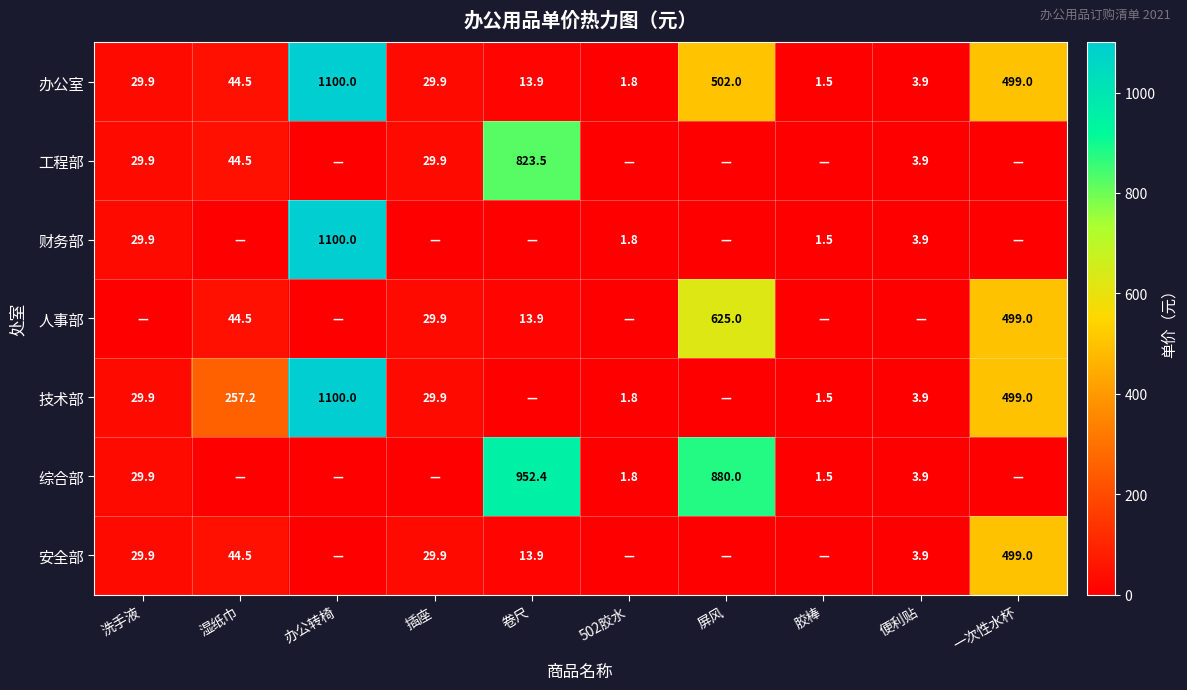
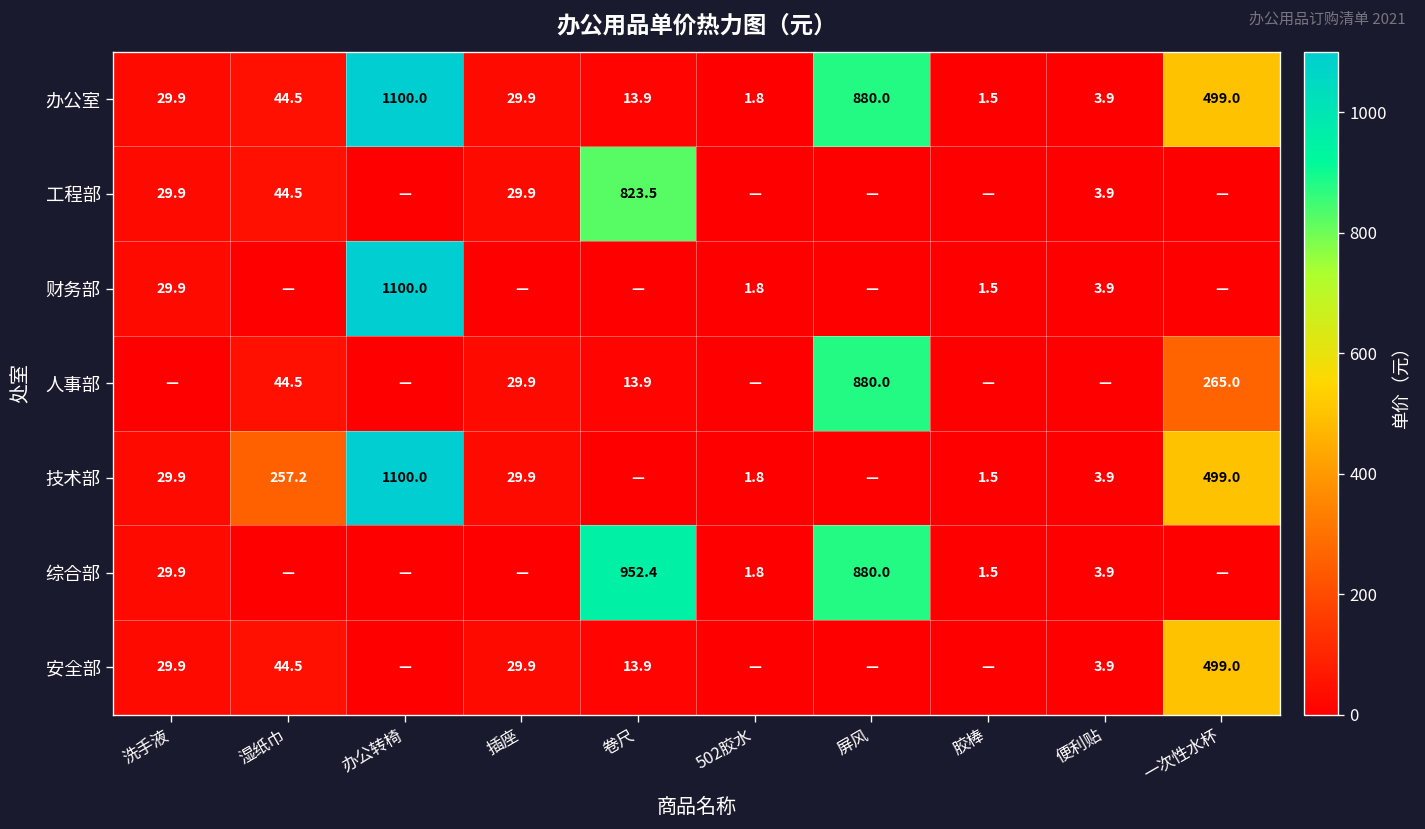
  {
    "办公室": {
      "洗手液": 29.9,
      "湿纸巾": 44.5,
      "办公转椅": 1100.0,
      "插座": 29.9,
      "卷尺": 13.9,
      "502胶水": 1.8,
-     "屏风": 502.0,
+     "屏风": 880.0,
      "胶棒": 1.5,
      "便利贴": 3.9,
      "一次性水杯": 499.0
    },
    "工程部": {
      "洗手液": 29.9,
      "湿纸巾": 44.5,
      "插座": 29.9,
      "卷尺": 823.5,
      "便利贴": 3.9
    },
    "财务部": {
      "洗手液": 29.9,
      "办公转椅": 1100.0,
      "502胶水": 1.8,
      "胶棒": 1.5,
      "便利贴": 3.9
    },
    "人事部": {
      "湿纸巾": 44.5,
      "插座": 29.9,
      "卷尺": 13.9,
-     "屏风": 625.0,
-     "一次性水杯": 499.0
+     "屏风": 880.0,
+     "一次性水杯": 265.0
    },
    "技术部": {
      "洗手液": 29.9,
      "湿纸巾": 257.2,
      "办公转椅": 1100.0,
      "插座": 29.9,
      "502胶水": 1.8,
      "胶棒": 1.5,
      "便利贴": 3.9,
      "一次性水杯": 499.0
    },
    "综合部": {
      "洗手液": 29.9,
      "卷尺": 952.4,
      "502胶水": 1.8,
      "屏风": 880.0,
      "胶棒": 1.5,
      "便利贴": 3.9
    },
    "安全部": {
      "洗手液": 29.9,
      "湿纸巾": 44.5,
      "插座": 29.9,
      "卷尺": 13.9,
      "便利贴": 3.9,
      "一次性水杯": 499.0
    }
  }
